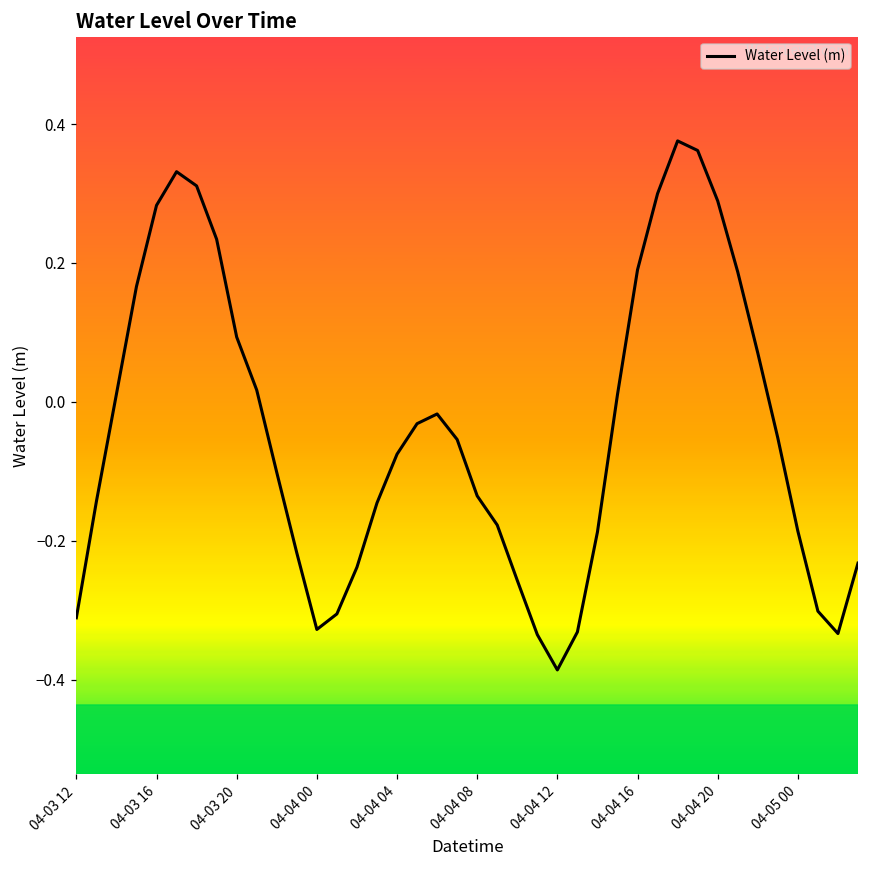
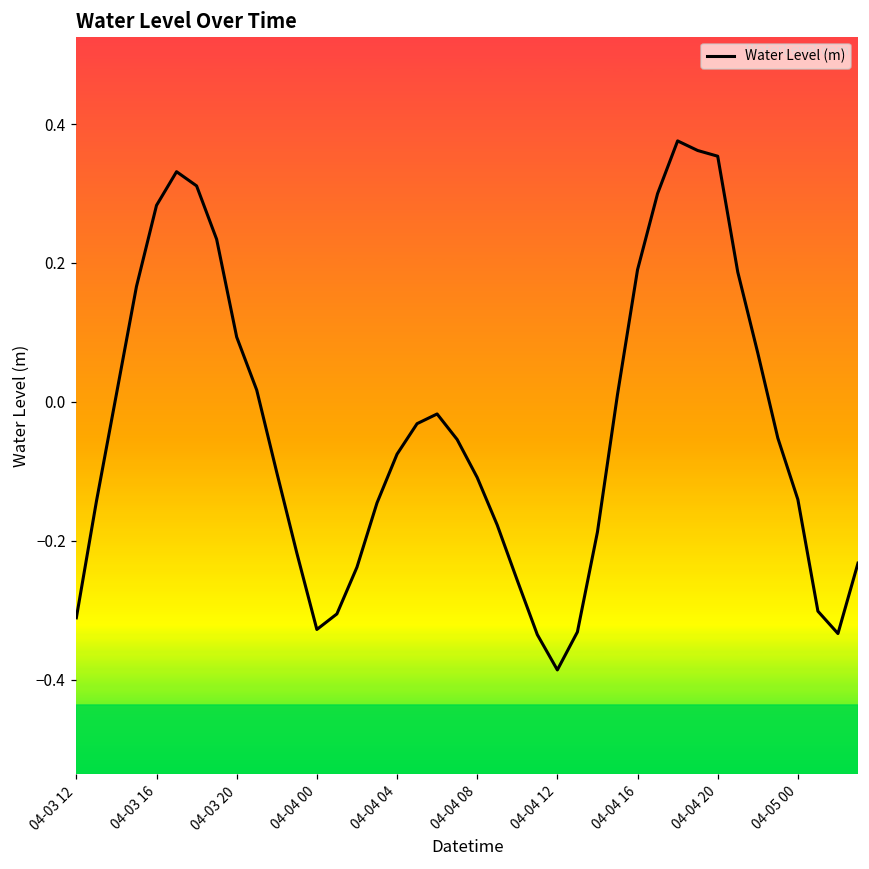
  {
    "04-03 12": -0.31,
    "04-03 16": 0.28,
    "04-03 20": 0.09,
    "04-04 00": -0.33,
    "04-04 04": -0.08,
-   "04-04 08": -0.14,
+   "04-04 08": -0.11,
    "04-04 12": -0.39,
    "04-04 16": 0.19,
-   "04-04 20": 0.29,
-   "04-05 00": -0.19
+   "04-04 20": 0.35,
+   "04-05 00": -0.14
  }
